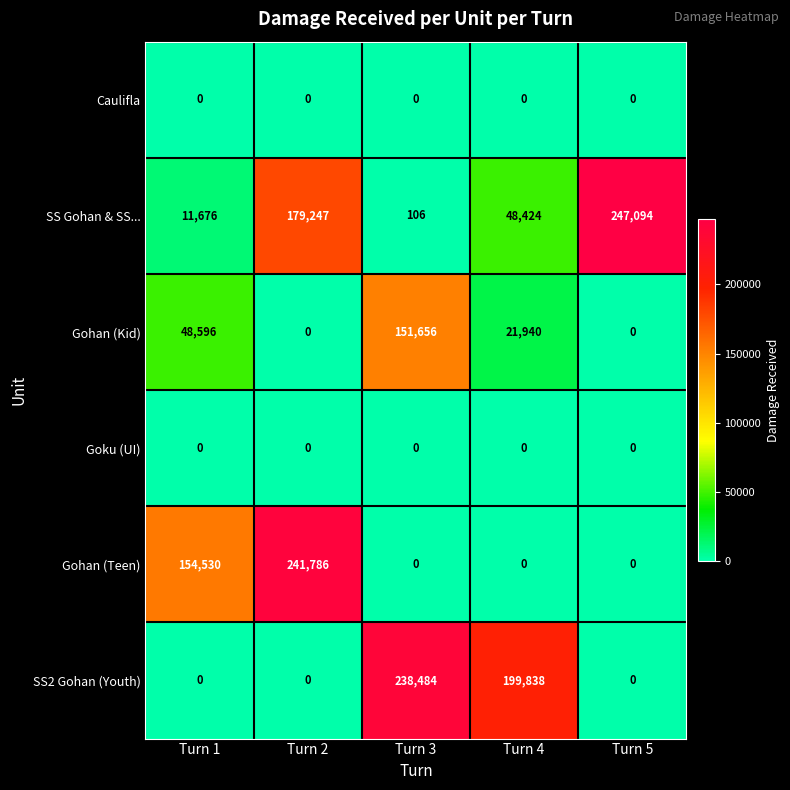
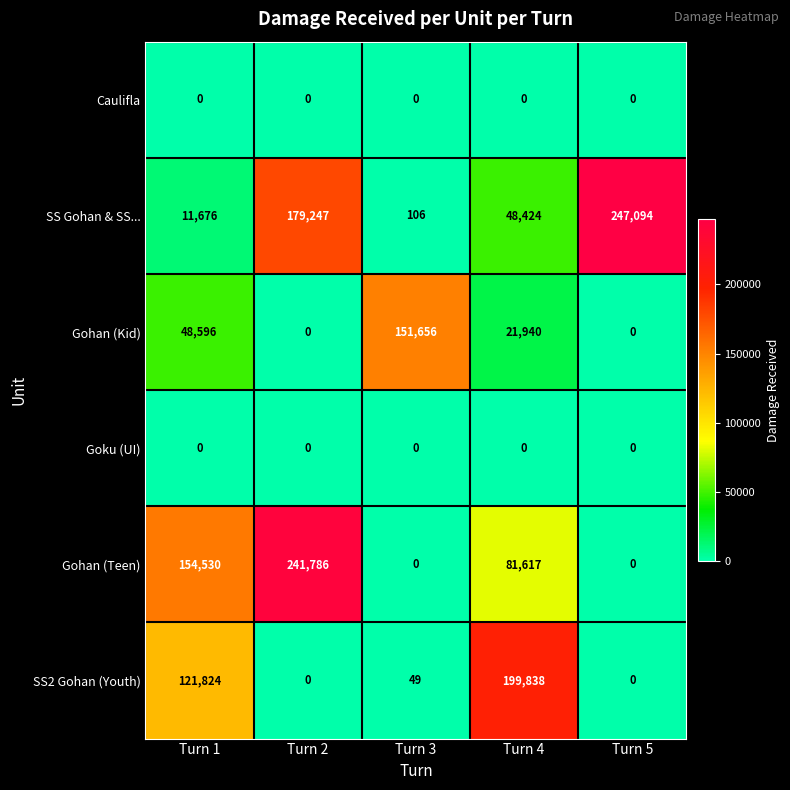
  {
    "Caulifla": {
      "Turn 1": "0",
      "Turn 2": "0",
      "Turn 3": "0",
      "Turn 4": "0",
      "Turn 5": "0"
    },
    "SS Gohan & SS...": {
      "Turn 1": "11,676",
      "Turn 2": "179,247",
      "Turn 3": "106",
      "Turn 4": "48,424",
      "Turn 5": "247,094"
    },
    "Gohan (Kid)": {
      "Turn 1": "48,596",
      "Turn 2": "0",
      "Turn 3": "151,656",
      "Turn 4": "21,940",
      "Turn 5": "0"
    },
    "Goku (UI)": {
      "Turn 1": "0",
      "Turn 2": "0",
      "Turn 3": "0",
      "Turn 4": "0",
      "Turn 5": "0"
    },
    "Gohan (Teen)": {
      "Turn 1": "154,530",
      "Turn 2": "241,786",
      "Turn 3": "0",
-     "Turn 4": "0",
+     "Turn 4": "81,617",
      "Turn 5": "0"
    },
    "SS2 Gohan (Youth)": {
-     "Turn 1": "0",
+     "Turn 1": "121,824",
      "Turn 2": "0",
-     "Turn 3": "238,484",
+     "Turn 3": "49",
      "Turn 4": "199,838",
      "Turn 5": "0"
    }
  }
